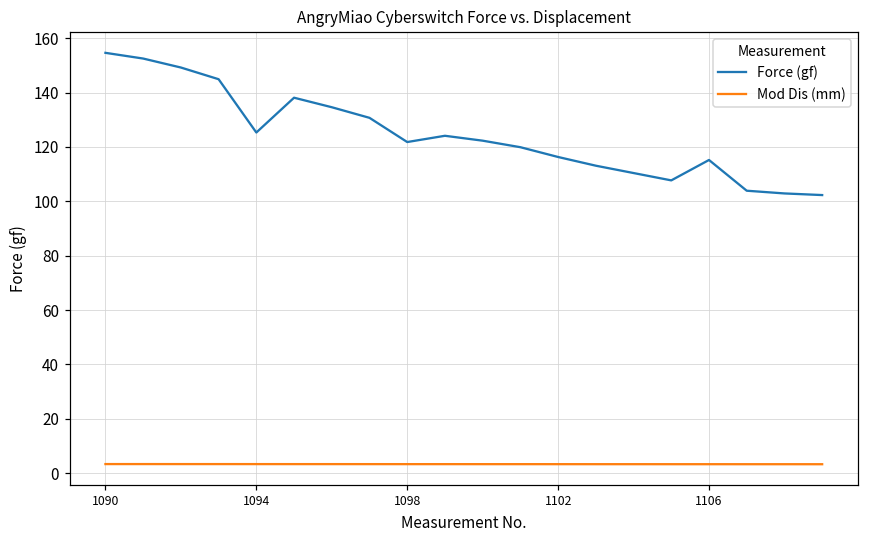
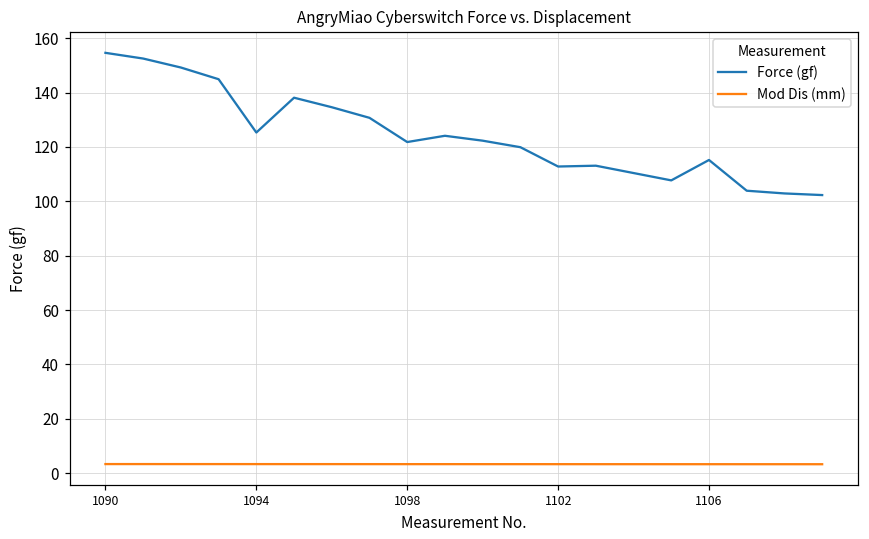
  {
    "Force (gf)": {
      "1090": 155,
      "1094": 125,
      "1098": 122,
-     "1102": 116,
+     "1102": 113,
      "1106": 115
    },
    "Mod Dis (mm)": {
      "1090": 3,
      "1094": 3,
      "1098": 3,
      "1102": 3,
      "1106": 3
    }
  }
